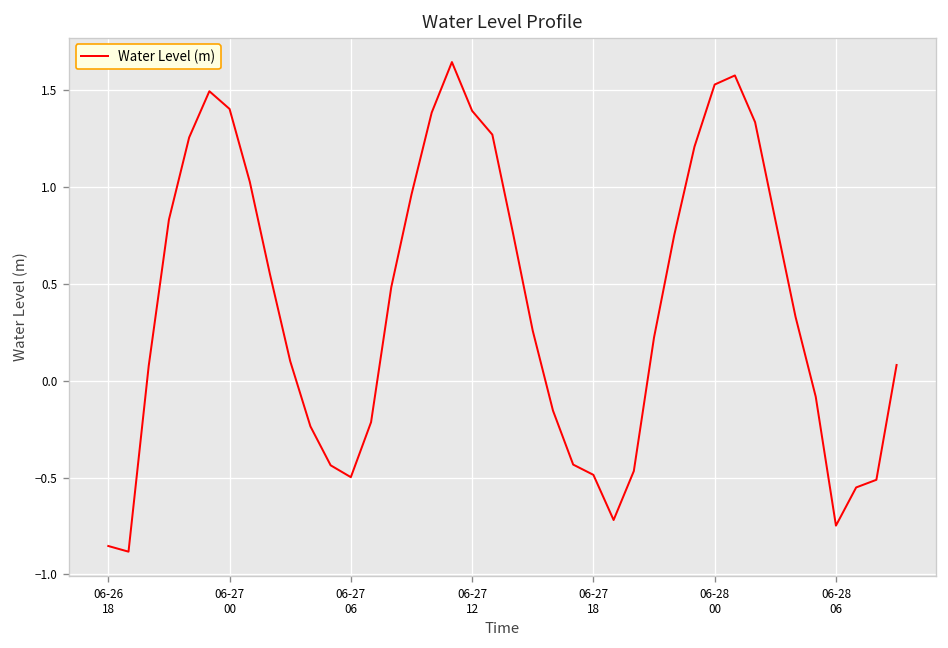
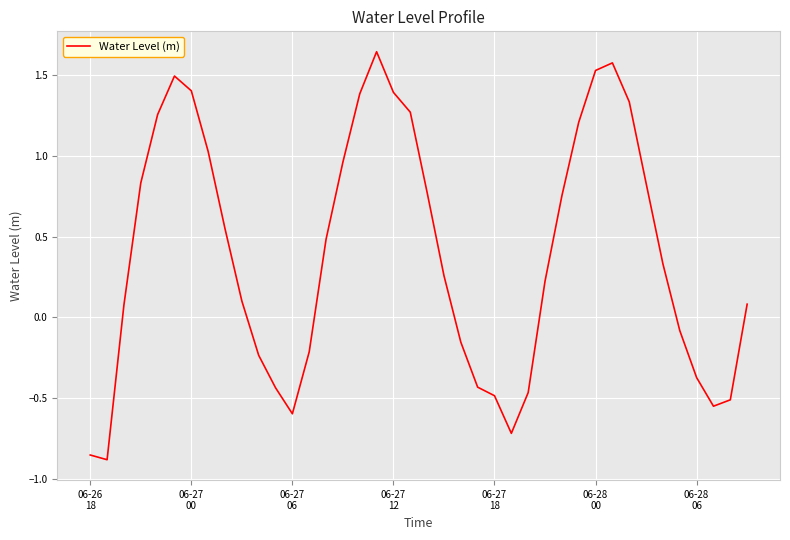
  {
    "06-26 18": -0.85,
    "06-27 00": 1.40,
-   "06-27 06": -0.50,
+   "06-27 06": -0.60,
    "06-27 12": 1.39,
    "06-27 18": -0.49,
    "06-28 00": 1.53,
-   "06-28 06": -0.75
+   "06-28 06": -0.37
  }
